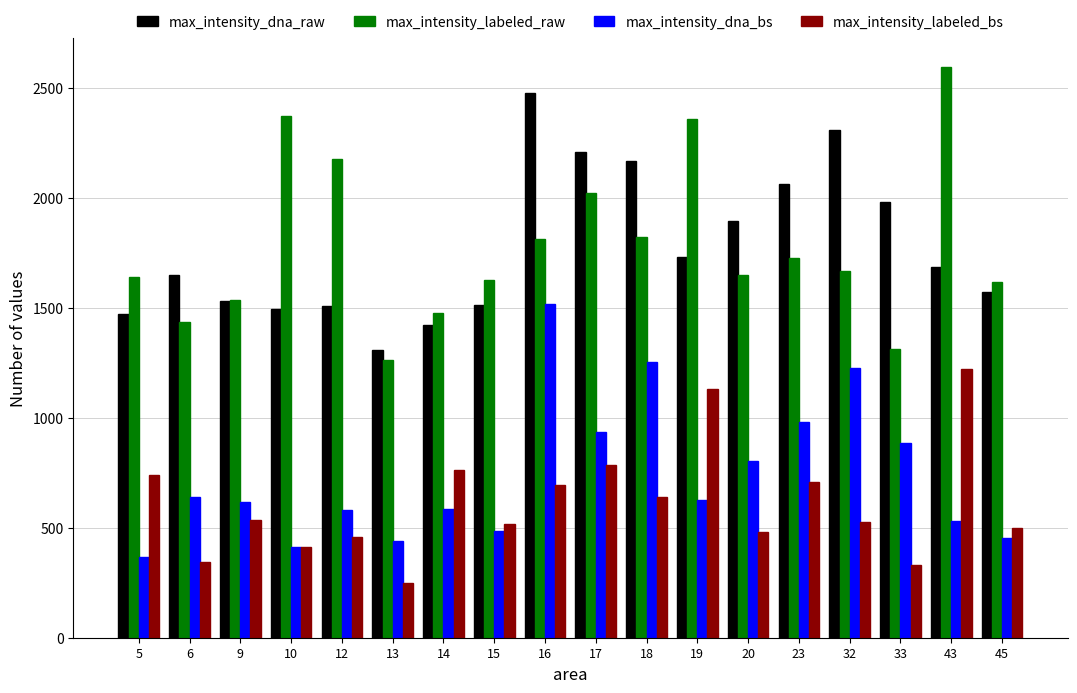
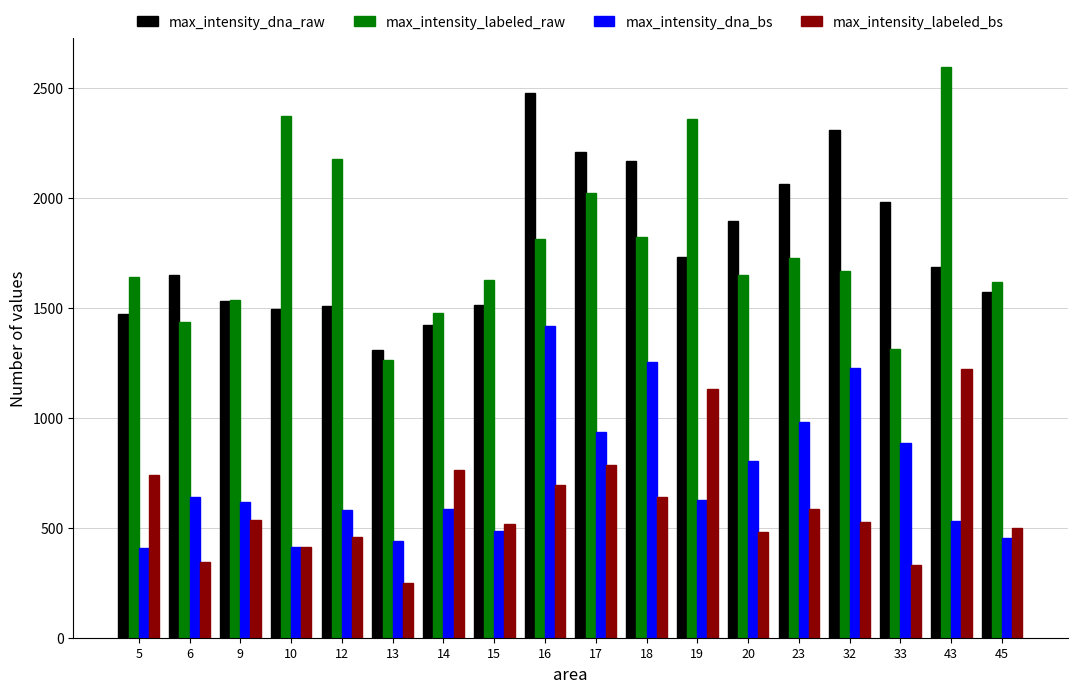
  {
    "max_intensity_dna_raw": {
      "5": 1470,
      "6": 1650,
      "9": 1530,
      "10": 1490,
      "12": 1510,
      "13": 1310,
      "14": 1420,
      "15": 1510,
      "16": 2480,
      "17": 2210,
      "18": 2170,
      "19": 1730,
      "20": 1900,
      "23": 2060,
      "32": 2310,
      "33": 1980,
      "43": 1690,
      "45": 1570
    },
    "max_intensity_labeled_raw": {
      "5": 1640,
      "6": 1440,
      "9": 1540,
      "10": 2370,
      "12": 2180,
      "13": 1260,
      "14": 1480,
      "15": 1630,
      "16": 1820,
      "17": 2020,
      "18": 1820,
      "19": 2360,
      "20": 1650,
      "23": 1730,
      "32": 1670,
      "33": 1310,
      "43": 2600,
      "45": 1620
    },
    "max_intensity_dna_bs": {
-     "5": 370,
+     "5": 410,
      "6": 640,
      "9": 620,
      "10": 410,
      "12": 580,
      "13": 440,
      "14": 580,
      "15": 490,
-     "16": 1520,
+     "16": 1420,
      "17": 940,
      "18": 1250,
      "19": 630,
      "20": 810,
      "23": 980,
      "32": 1230,
      "33": 880,
      "43": 530,
      "45": 450
    },
    "max_intensity_labeled_bs": {
      "5": 740,
      "6": 340,
      "9": 540,
      "10": 410,
      "12": 460,
      "13": 250,
      "14": 760,
      "15": 520,
      "16": 700,
      "17": 790,
      "18": 640,
      "19": 1130,
      "20": 480,
-     "23": 710,
+     "23": 580,
      "32": 530,
      "33": 330,
      "43": 1220,
      "45": 500
    }
  }
